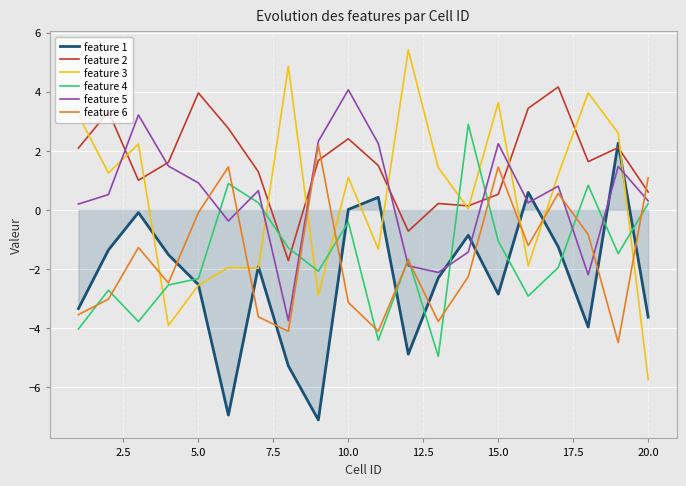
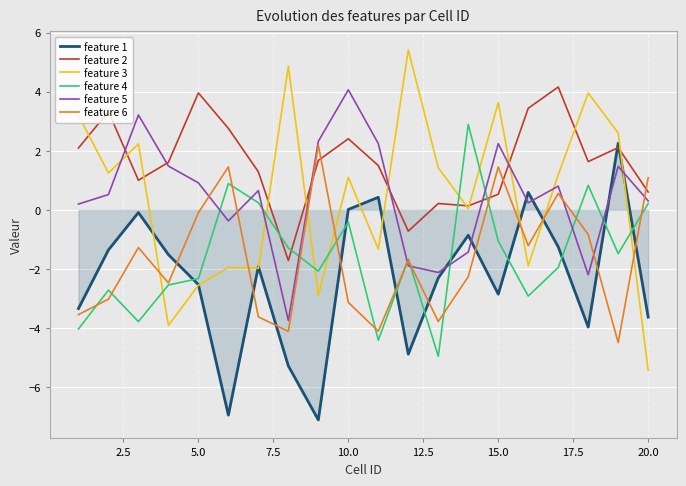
  {
    "feature 2": {
      "5.0": 4.0,
      "10.0": 2.4,
      "15.0": 0.5,
      "20.0": 0.6
    },
    "feature 3": {
      "10.0": 1.1,
      "15.0": 3.6,
-     "20.0": -5.7
+     "20.0": -5.4
    },
    "feature 4": {
      "5.0": -2.3,
      "10.0": -0.4,
      "15.0": -1.1,
      "20.0": 0.2
    },
    "feature 5": {
      "5.0": 0.9,
      "10.0": 4.1,
      "15.0": 2.2,
      "20.0": 0.3
    },
    "feature 6": {
      "5.0": -0.1,
      "10.0": -3.1,
      "15.0": 1.5,
      "20.0": 1.1
    }
  }
